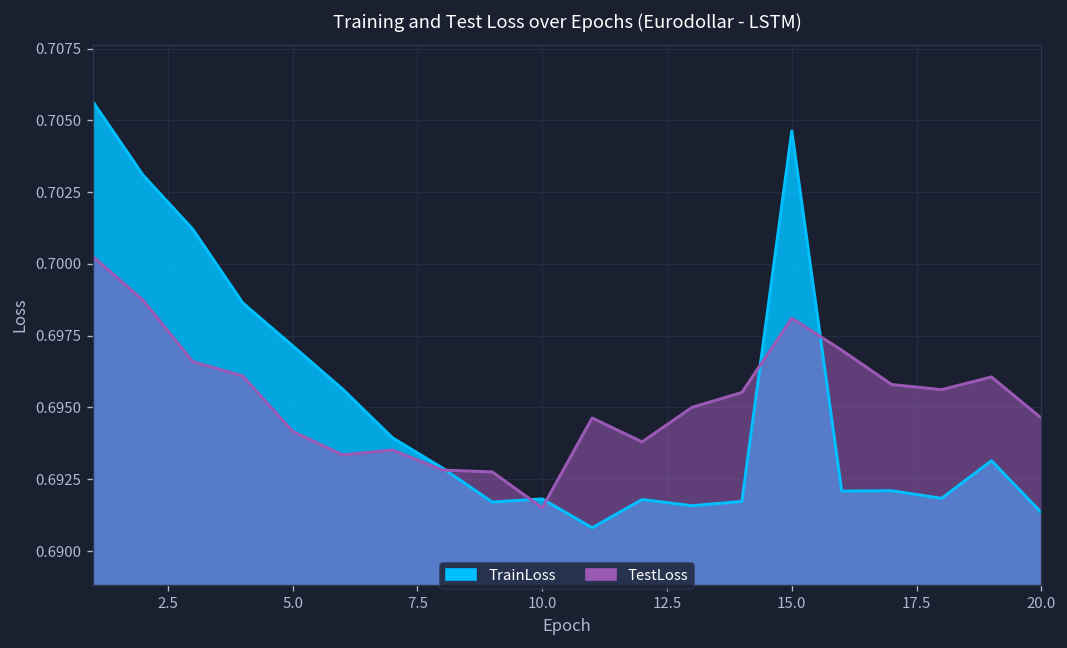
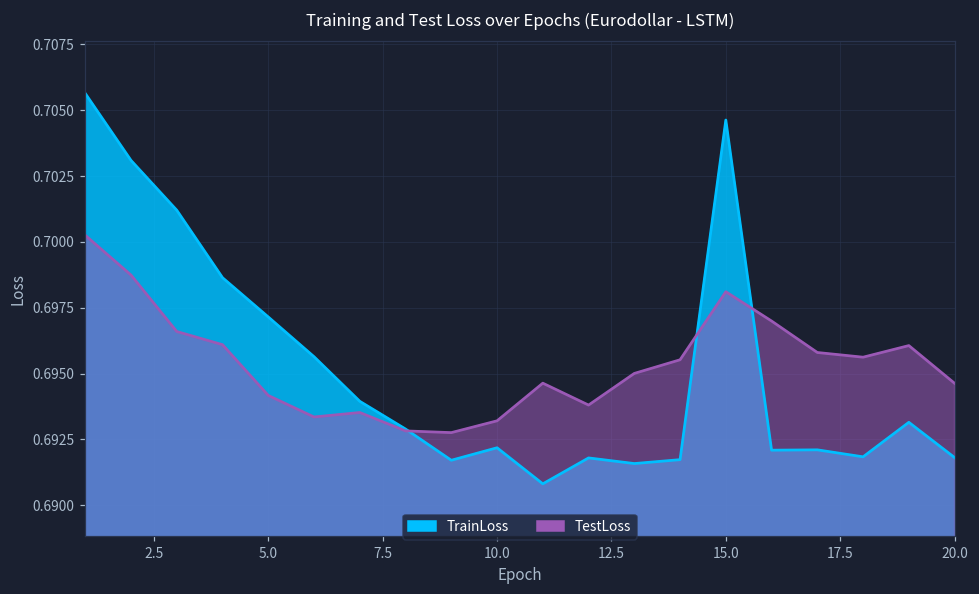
  {
    "TrainLoss": {
      "5.0": 0.6971,
-     "10.0": 0.6918,
+     "10.0": 0.6922,
      "15.0": 0.7046,
-     "20.0": 0.6913
+     "20.0": 0.6918
    },
    "TestLoss": {
      "5.0": 0.6942,
-     "10.0": 0.6915,
+     "10.0": 0.6932,
      "15.0": 0.6981,
      "20.0": 0.6946
    }
  }
